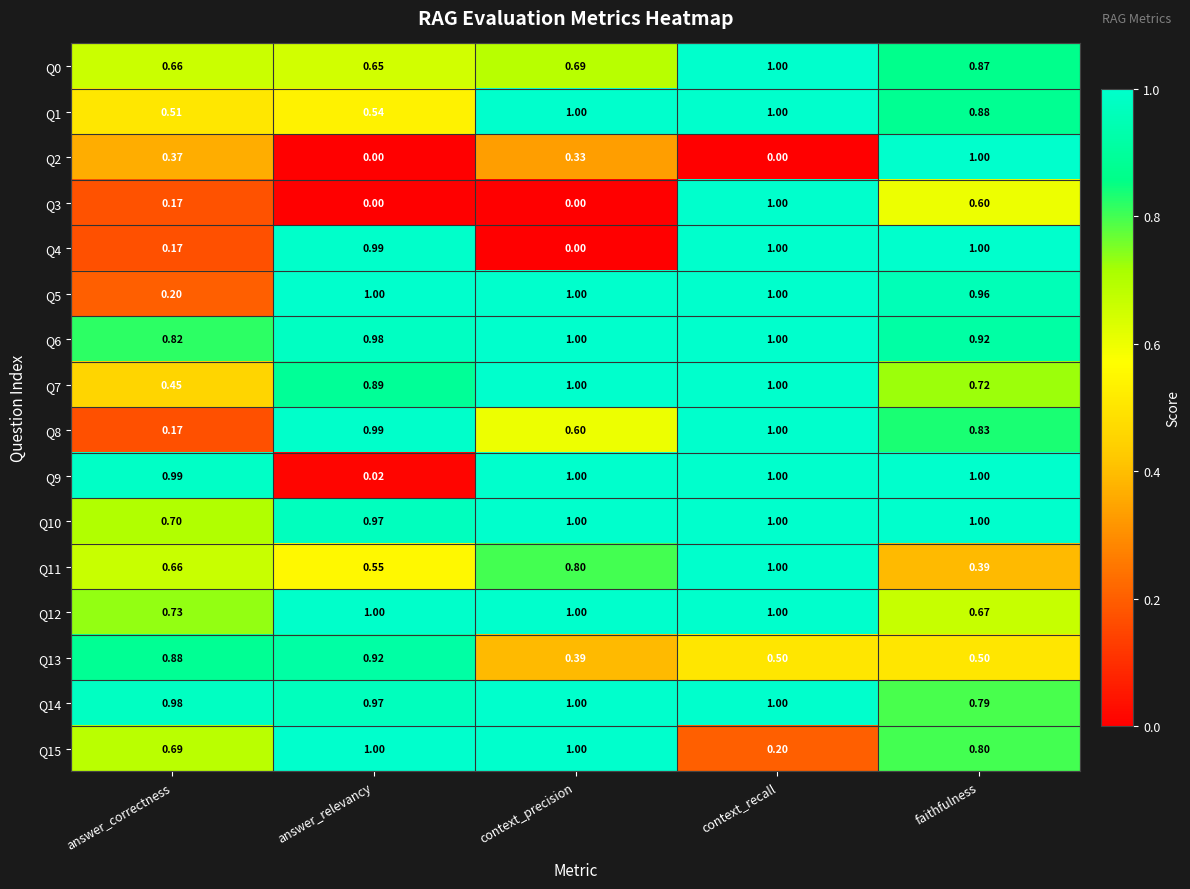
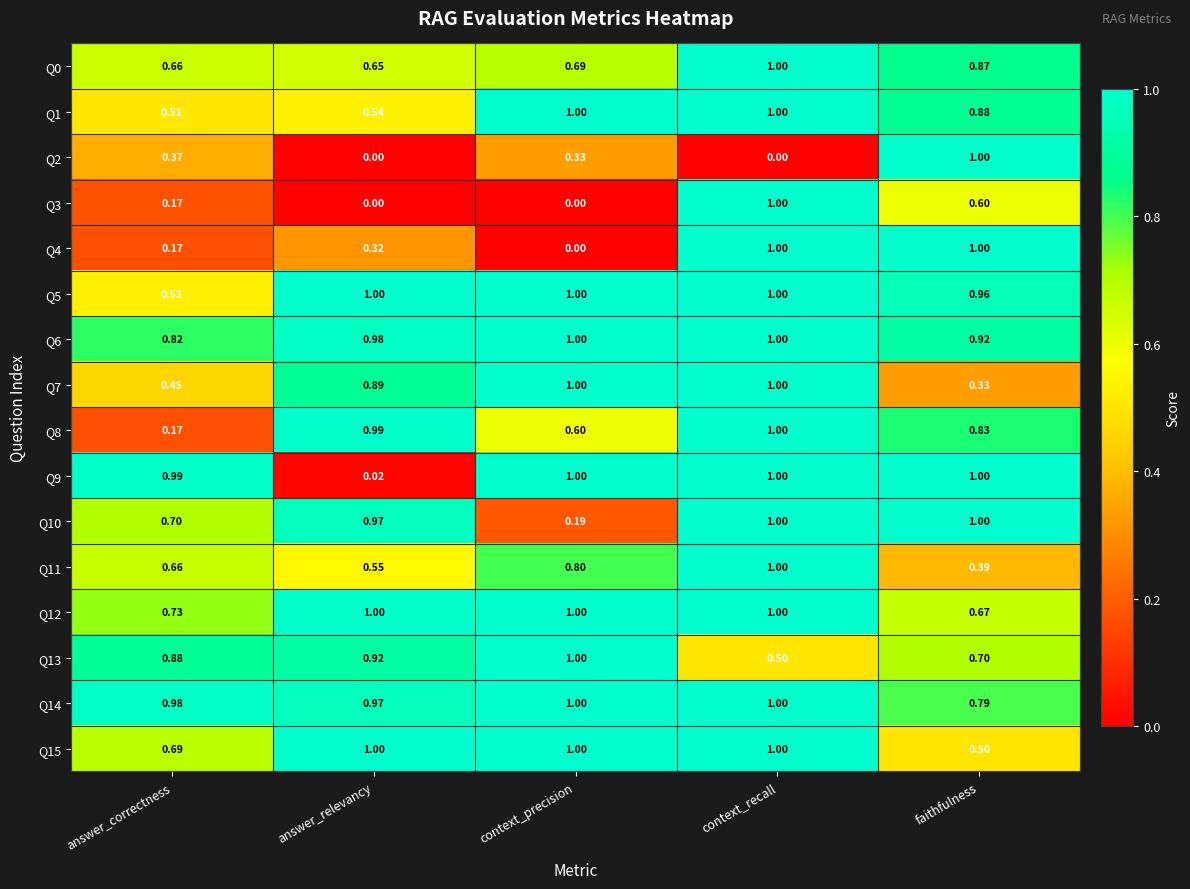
  {
    "Q0": {
      "answer_correctness": 0.66,
      "answer_relevancy": 0.65,
      "context_precision": 0.69,
      "context_recall": 1.00,
      "faithfulness": 0.87
    },
    "Q1": {
      "answer_correctness": 0.51,
      "answer_relevancy": 0.54,
      "context_precision": 1.00,
      "context_recall": 1.00,
      "faithfulness": 0.88
    },
    "Q2": {
      "answer_correctness": 0.37,
      "answer_relevancy": 0.00,
      "context_precision": 0.33,
      "context_recall": 0.00,
      "faithfulness": 1.00
    },
    "Q3": {
      "answer_correctness": 0.17,
      "answer_relevancy": 0.00,
      "context_precision": 0.00,
      "context_recall": 1.00,
      "faithfulness": 0.60
    },
    "Q4": {
      "answer_correctness": 0.17,
-     "answer_relevancy": 0.99,
+     "answer_relevancy": 0.32,
      "context_precision": 0.00,
      "context_recall": 1.00,
      "faithfulness": 1.00
    },
    "Q5": {
-     "answer_correctness": 0.20,
+     "answer_correctness": 0.53,
      "answer_relevancy": 1.00,
      "context_precision": 1.00,
      "context_recall": 1.00,
      "faithfulness": 0.96
    },
    "Q6": {
      "answer_correctness": 0.82,
      "answer_relevancy": 0.98,
      "context_precision": 1.00,
      "context_recall": 1.00,
      "faithfulness": 0.92
    },
    "Q7": {
      "answer_correctness": 0.45,
      "answer_relevancy": 0.89,
      "context_precision": 1.00,
      "context_recall": 1.00,
-     "faithfulness": 0.72
+     "faithfulness": 0.33
    },
    "Q8": {
      "answer_correctness": 0.17,
      "answer_relevancy": 0.99,
      "context_precision": 0.60,
      "context_recall": 1.00,
      "faithfulness": 0.83
    },
    "Q9": {
      "answer_correctness": 0.99,
      "answer_relevancy": 0.02,
      "context_precision": 1.00,
      "context_recall": 1.00,
      "faithfulness": 1.00
    },
    "Q10": {
      "answer_correctness": 0.70,
      "answer_relevancy": 0.97,
-     "context_precision": 1.00,
+     "context_precision": 0.19,
      "context_recall": 1.00,
      "faithfulness": 1.00
    },
    "Q11": {
      "answer_correctness": 0.66,
      "answer_relevancy": 0.55,
      "context_precision": 0.80,
      "context_recall": 1.00,
      "faithfulness": 0.39
    },
    "Q12": {
      "answer_correctness": 0.73,
      "answer_relevancy": 1.00,
      "context_precision": 1.00,
      "context_recall": 1.00,
      "faithfulness": 0.67
    },
    "Q13": {
      "answer_correctness": 0.88,
      "answer_relevancy": 0.92,
-     "context_precision": 0.39,
+     "context_precision": 1.00,
      "context_recall": 0.50,
-     "faithfulness": 0.50
+     "faithfulness": 0.70
    },
    "Q14": {
      "answer_correctness": 0.98,
      "answer_relevancy": 0.97,
      "context_precision": 1.00,
      "context_recall": 1.00,
      "faithfulness": 0.79
    },
    "Q15": {
      "answer_correctness": 0.69,
      "answer_relevancy": 1.00,
      "context_precision": 1.00,
-     "context_recall": 0.20,
-     "faithfulness": 0.80
+     "context_recall": 1.00,
+     "faithfulness": 0.50
    }
  }
